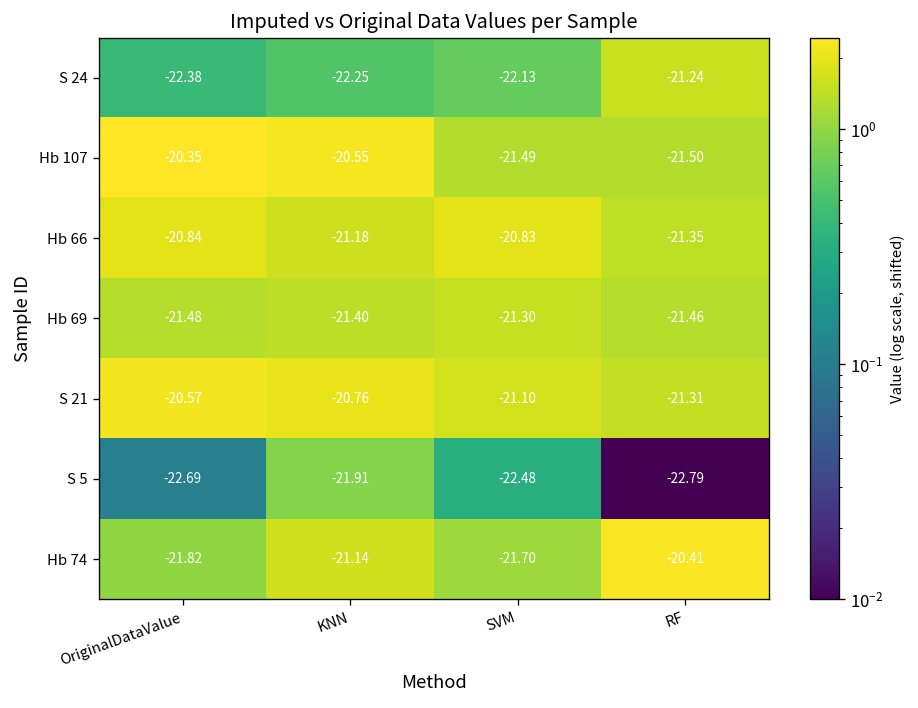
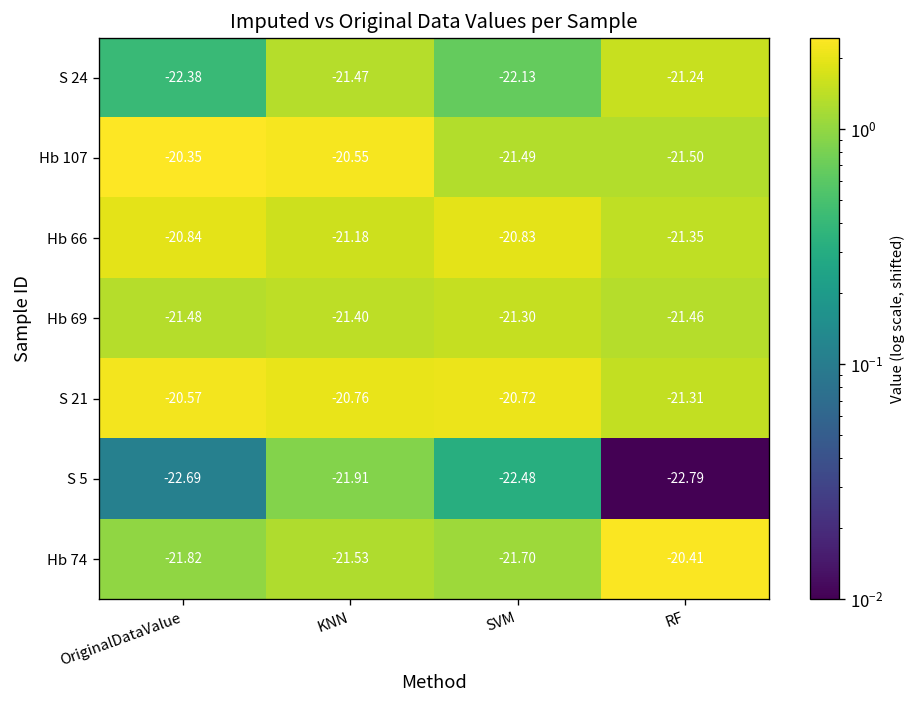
  {
    "S 24": {
      "OriginalDataValue": -22.38,
-     "KNN": -22.25,
+     "KNN": -21.47,
      "SVM": -22.13,
      "RF": -21.24
    },
    "Hb 107": {
      "OriginalDataValue": -20.35,
      "KNN": -20.55,
      "SVM": -21.49,
      "RF": -21.50
    },
    "Hb 66": {
      "OriginalDataValue": -20.84,
      "KNN": -21.18,
      "SVM": -20.83,
      "RF": -21.35
    },
    "Hb 69": {
      "OriginalDataValue": -21.48,
      "KNN": -21.40,
      "SVM": -21.30,
      "RF": -21.46
    },
    "S 21": {
      "OriginalDataValue": -20.57,
      "KNN": -20.76,
-     "SVM": -21.10,
+     "SVM": -20.72,
      "RF": -21.31
    },
    "S 5": {
      "OriginalDataValue": -22.69,
      "KNN": -21.91,
      "SVM": -22.48,
      "RF": -22.79
    },
    "Hb 74": {
      "OriginalDataValue": -21.82,
-     "KNN": -21.14,
+     "KNN": -21.53,
      "SVM": -21.70,
      "RF": -20.41
    }
  }
